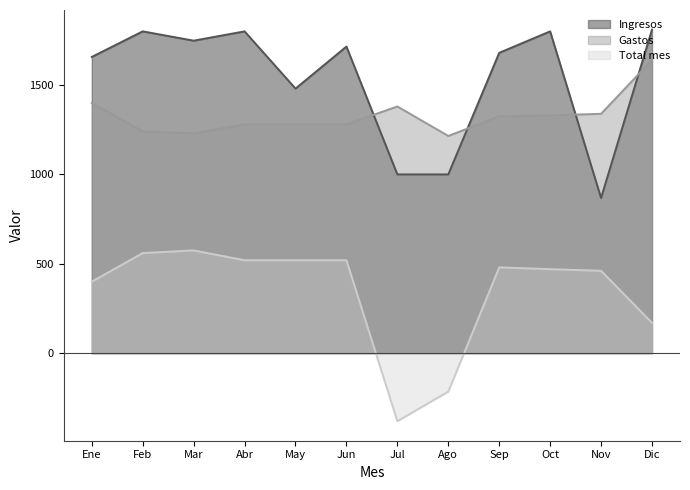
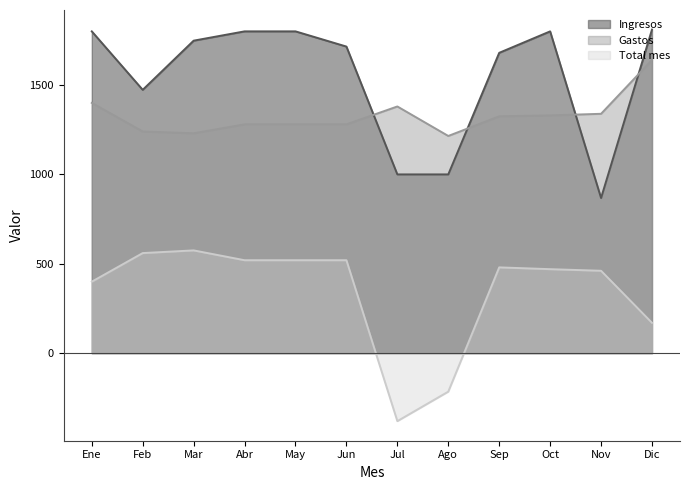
  {
    "Ingresos": {
-     "Ene": 1660,
-     "Feb": 1800,
+     "Ene": 1800,
+     "Feb": 1470,
      "Mar": 1750,
      "Abr": 1800,
-     "May": 1480,
+     "May": 1800,
      "Jun": 1720,
      "Jul": 1000,
      "Ago": 1000,
      "Sep": 1680,
      "Oct": 1800,
      "Nov": 870,
      "Dic": 1810
    }
  }
